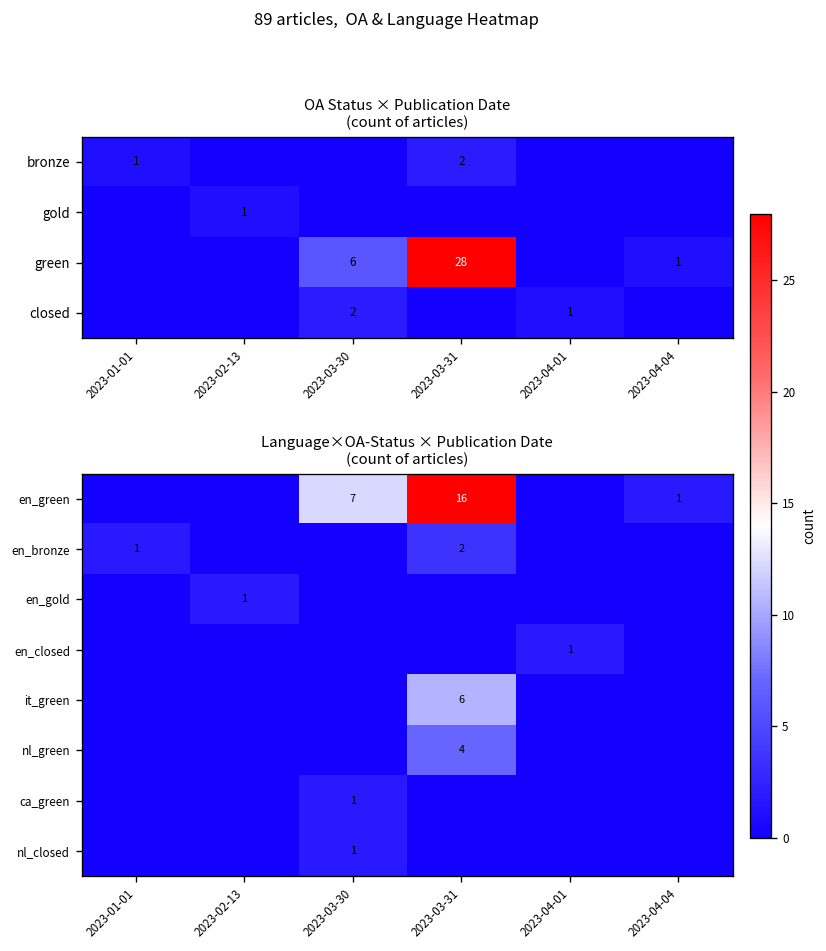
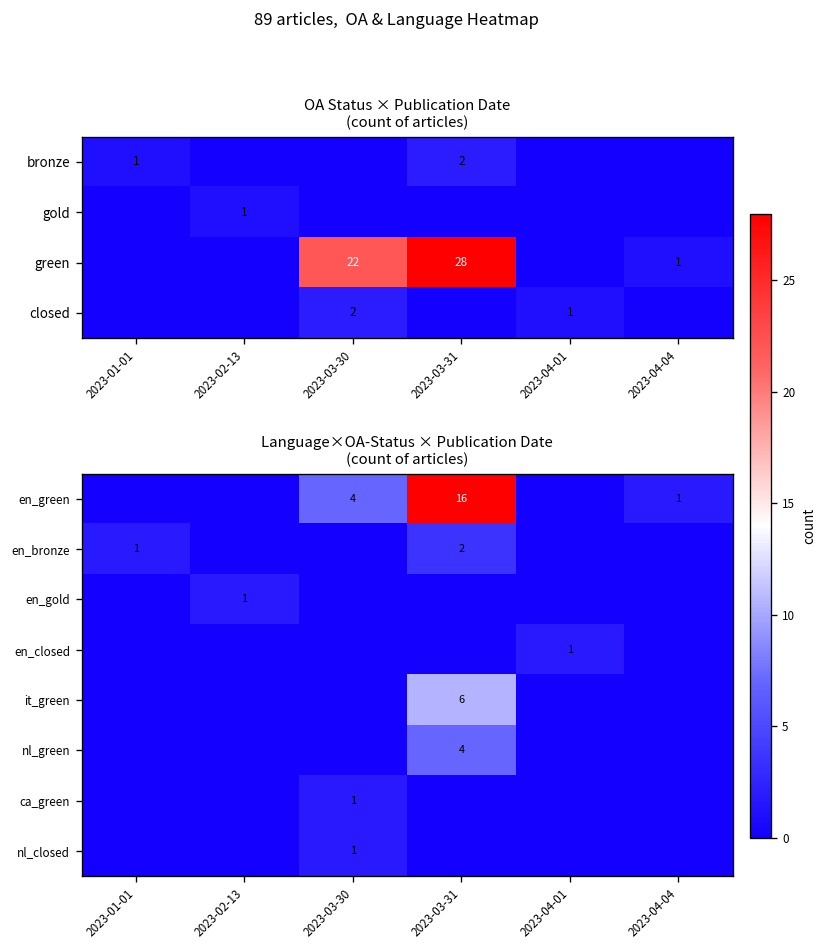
  {
    "OA Status × Publication Date (count of articles)": {
      "bronze": {
        "2023-01-01": 1,
        "2023-03-31": 2
      },
      "gold": {
        "2023-02-13": 1
      },
      "green": {
-       "2023-03-30": 6,
+       "2023-03-30": 22,
        "2023-03-31": 28,
        "2023-04-04": 1
      },
      "closed": {
        "2023-03-30": 2,
        "2023-04-01": 1
      }
    },
    "Language×OA-Status × Publication Date (count of articles)": {
      "en_green": {
-       "2023-03-30": 7,
+       "2023-03-30": 4,
        "2023-03-31": 16,
        "2023-04-04": 1
      },
      "en_bronze": {
        "2023-01-01": 1,
        "2023-03-31": 2
      },
      "en_gold": {
        "2023-02-13": 1
      },
      "en_closed": {
        "2023-04-01": 1
      },
      "it_green": {
        "2023-03-31": 6
      },
      "nl_green": {
        "2023-03-31": 4
      },
      "ca_green": {
        "2023-03-30": 1
      },
      "nl_closed": {
        "2023-03-30": 1
      }
    }
  }
